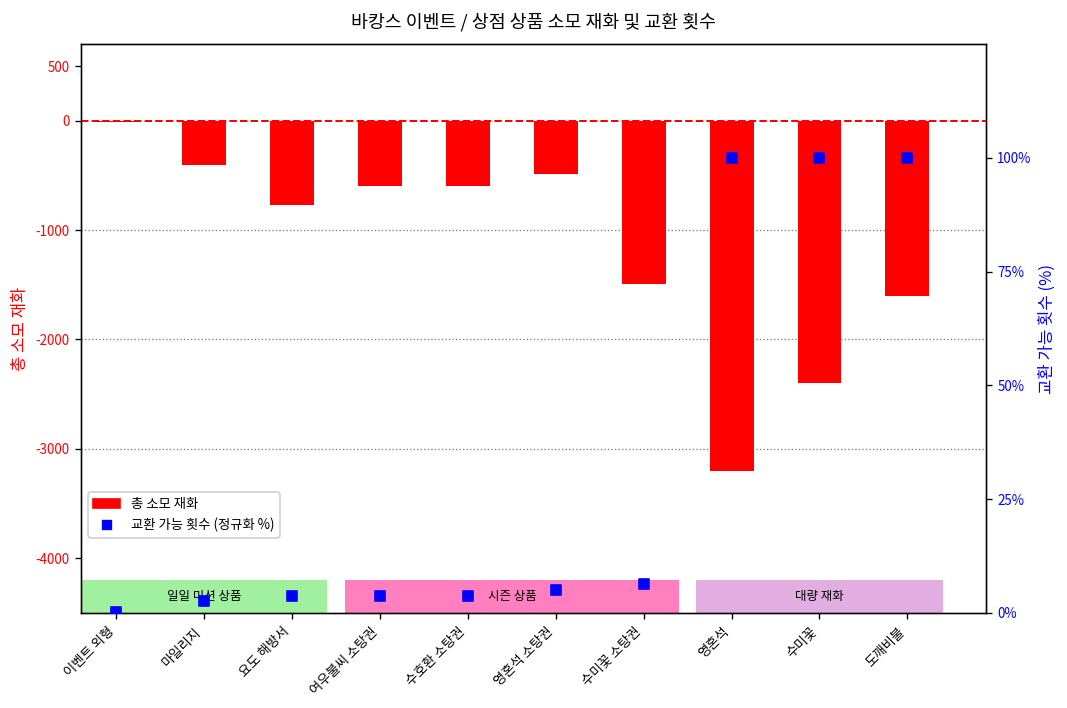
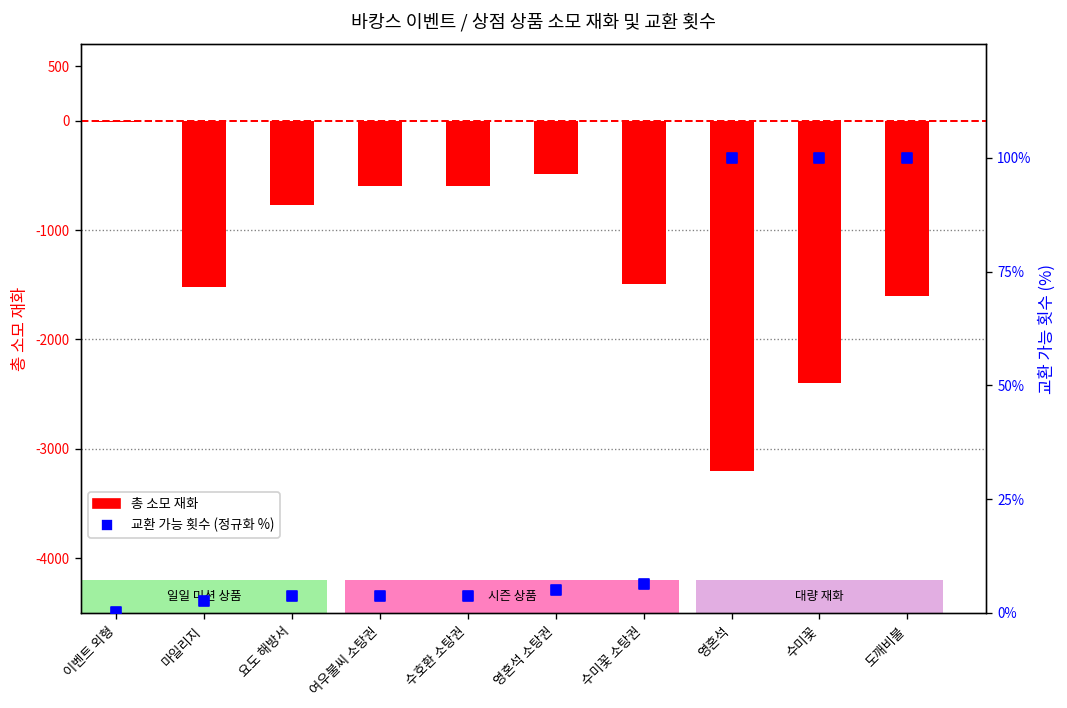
  {
    "총 소모 재화": {
-     "마일리지": -400,
+     "마일리지": -1500,
      "요도 해방서": -800,
      "여우불씨 소탕권": -600,
      "수호환 소탕권": -600,
      "영혼석 소탕권": -500,
      "수미꽃 소탕권": -1500,
      "영혼석": -3200,
      "수미꽃": -2400,
      "도깨비불": -1600
    }
  }
